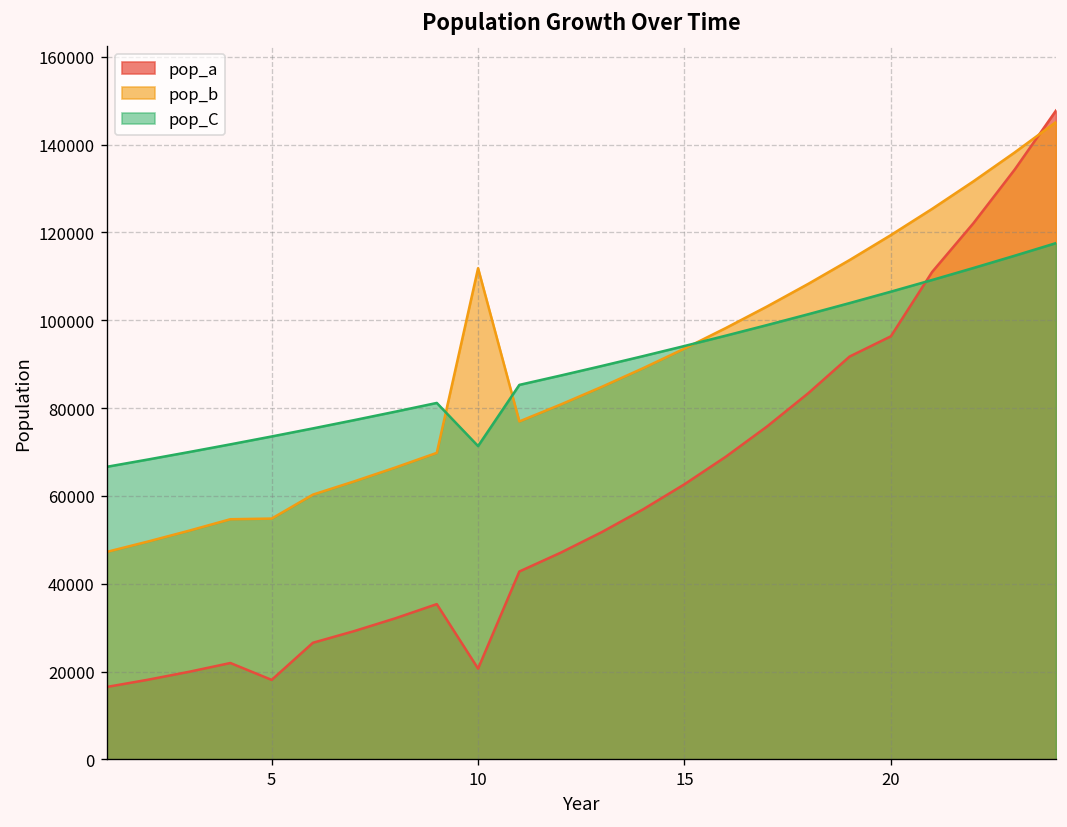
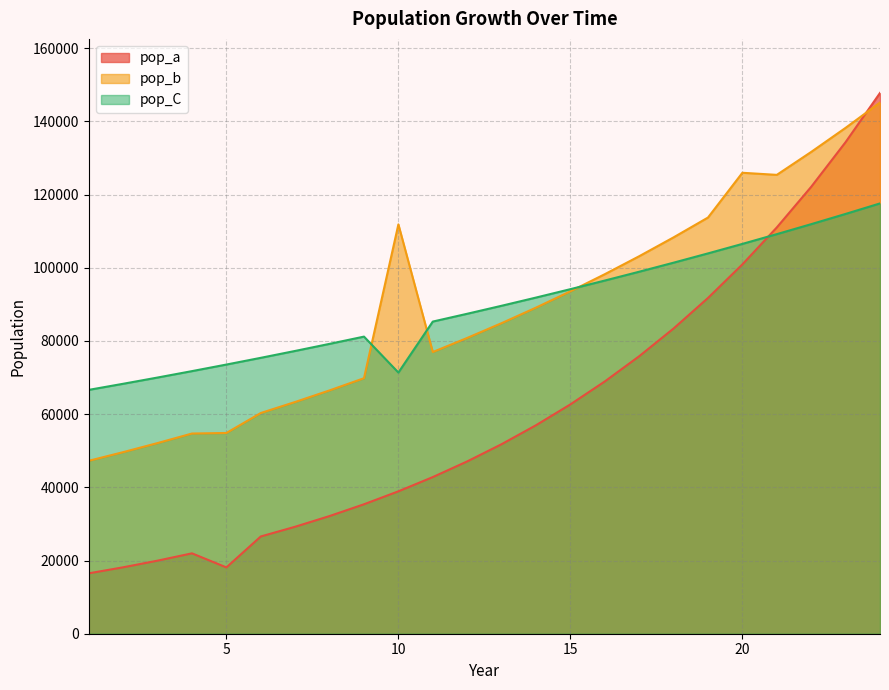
  {
    "pop_a": {
      "5": 18000,
-     "10": 21000,
+     "10": 39000,
      "15": 63000,
-     "20": 96000
+     "20": 101000
    },
    "pop_b": {
      "5": 55000,
      "10": 112000,
-     "20": 119000
+     "20": 126000
    },
    "pop_C": {
      "5": 74000,
      "10": 71000,
      "20": 107000
    }
  }
